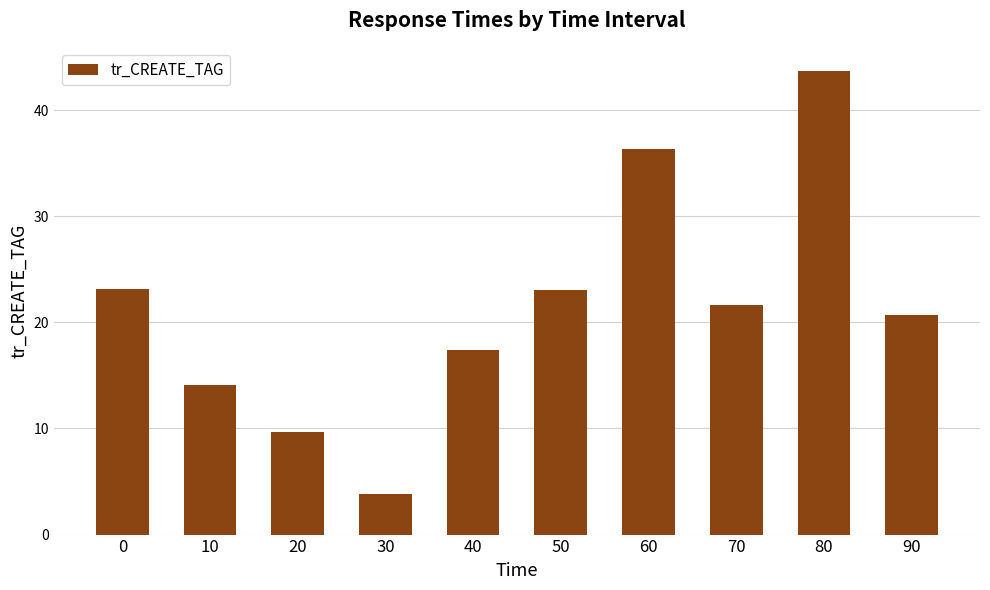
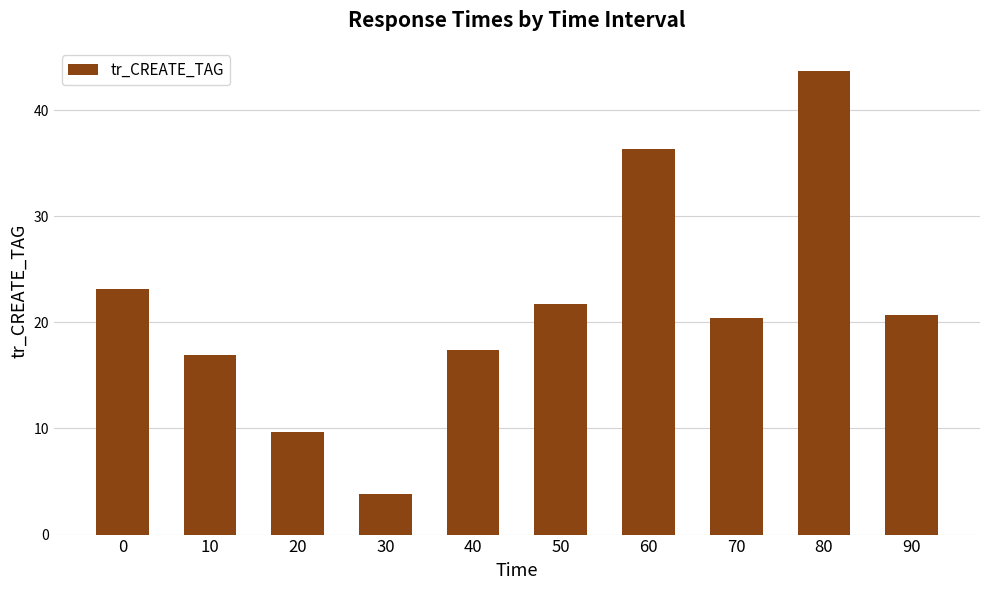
  {
    "0": 23.2,
-   "10": 14.1,
+   "10": 17.0,
    "20": 9.7,
    "30": 3.9,
    "40": 17.4,
-   "50": 23.0,
+   "50": 21.7,
    "60": 36.3,
-   "70": 21.6,
+   "70": 20.4,
    "80": 43.7,
    "90": 20.7
  }
